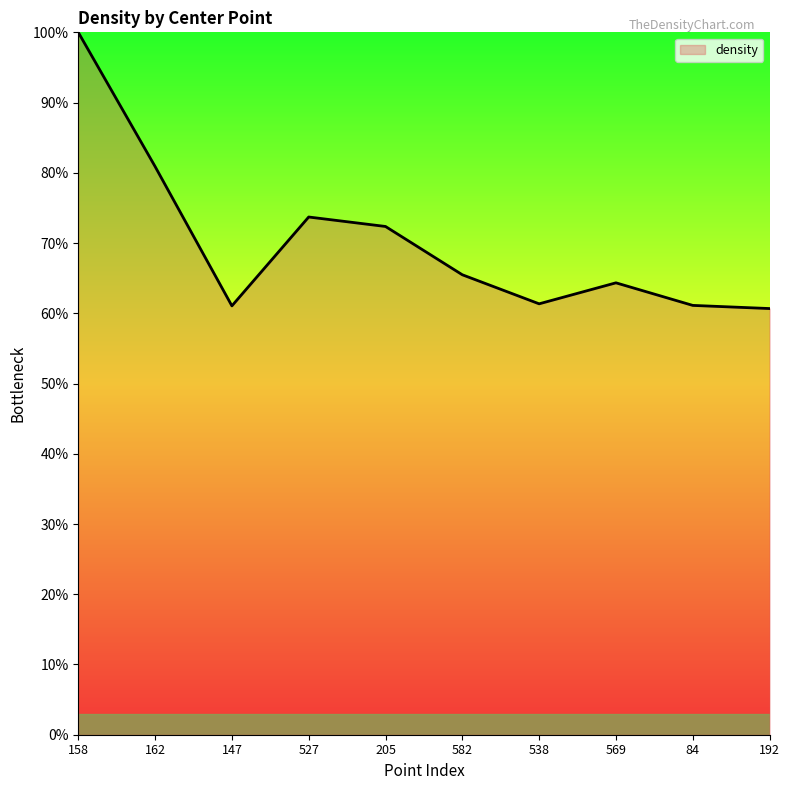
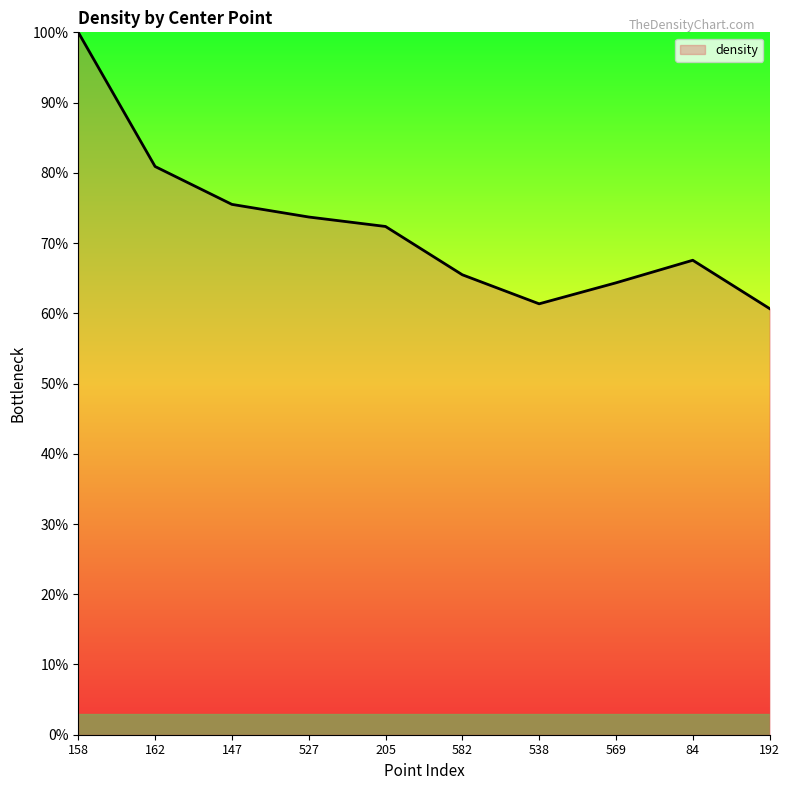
  {
    "158": "100%",
    "162": "81%",
-   "147": "61%",
+   "147": "76%",
    "527": "74%",
    "205": "72%",
    "582": "65%",
    "538": "61%",
    "569": "64%",
-   "84": "61%",
+   "84": "68%",
    "192": "61%"
  }
